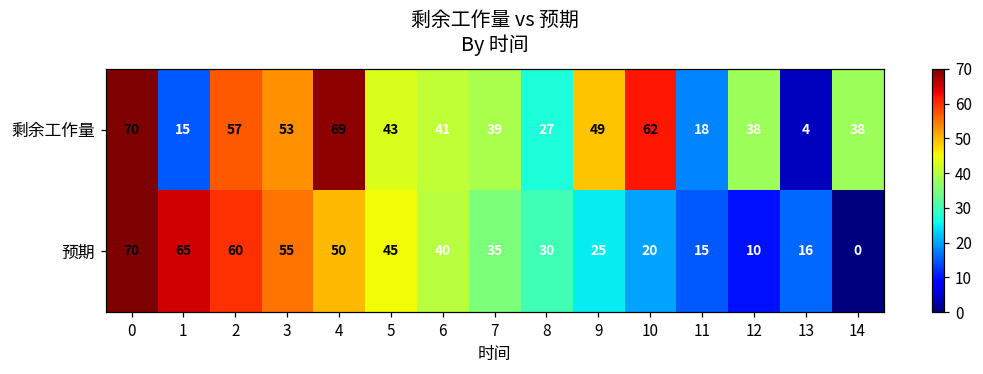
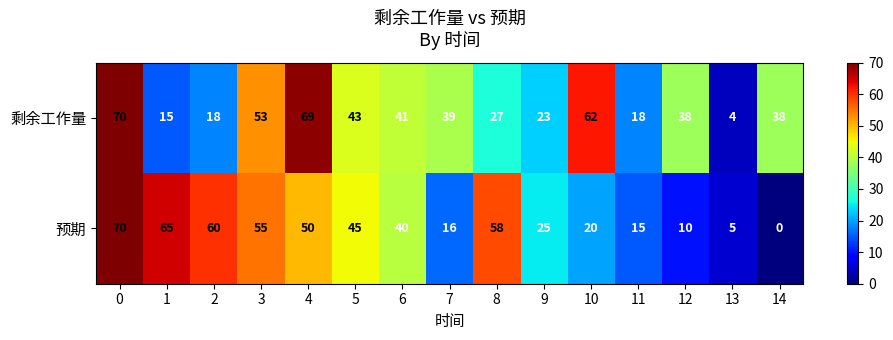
  {
    "剩余工作量": {
      "0": 70,
      "1": 15,
-     "2": 57,
+     "2": 18,
      "3": 53,
      "4": 69,
      "5": 43,
      "6": 41,
      "7": 39,
      "8": 27,
-     "9": 49,
+     "9": 23,
      "10": 62,
      "11": 18,
      "12": 38,
      "13": 4,
      "14": 38
    },
    "预期": {
      "0": 70,
      "1": 65,
      "2": 60,
      "3": 55,
      "4": 50,
      "5": 45,
      "6": 40,
-     "7": 35,
-     "8": 30,
+     "7": 16,
+     "8": 58,
      "9": 25,
      "10": 20,
      "11": 15,
      "12": 10,
-     "13": 16,
+     "13": 5,
      "14": 0
    }
  }
